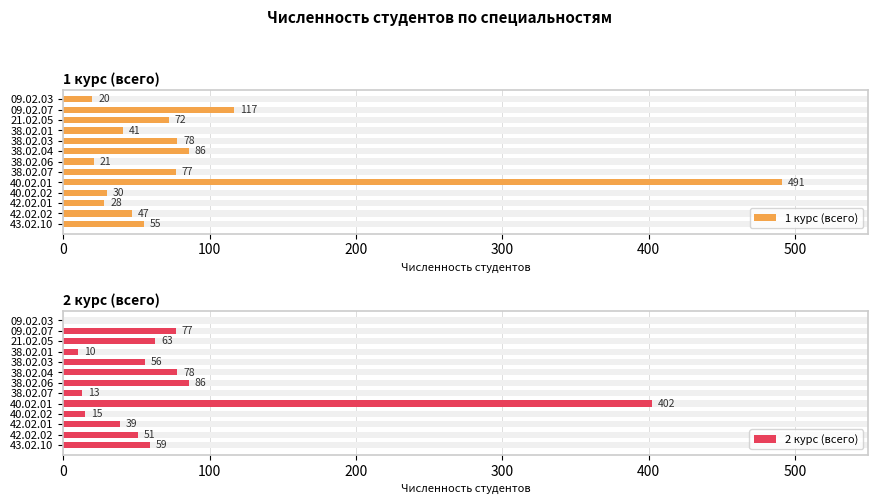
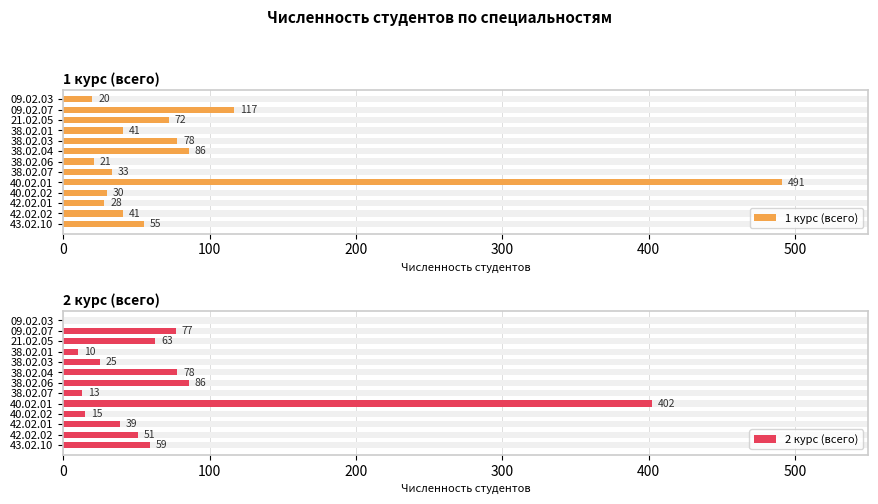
  {
    "1 курс (всего)": {
      "1 курс (всего)": {
-       "38.02.07": 77,
-       "42.02.02": 47
+       "38.02.07": 33,
+       "42.02.02": 41
      }
    },
    "2 курс (всего)": {
      "2 курс (всего)": {
-       "38.02.03": 56
+       "38.02.03": 25
      }
    }
  }
